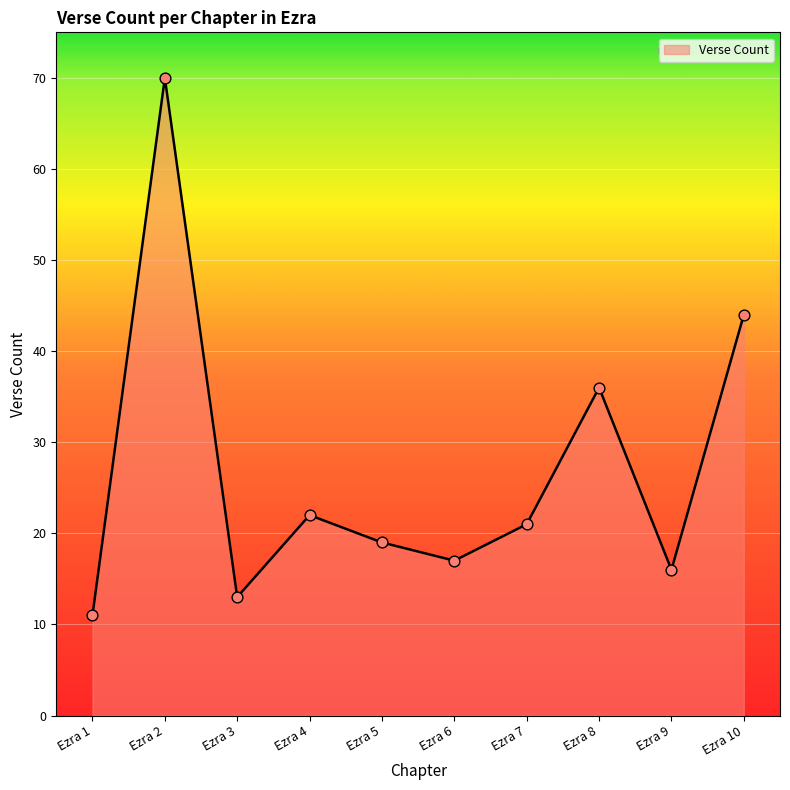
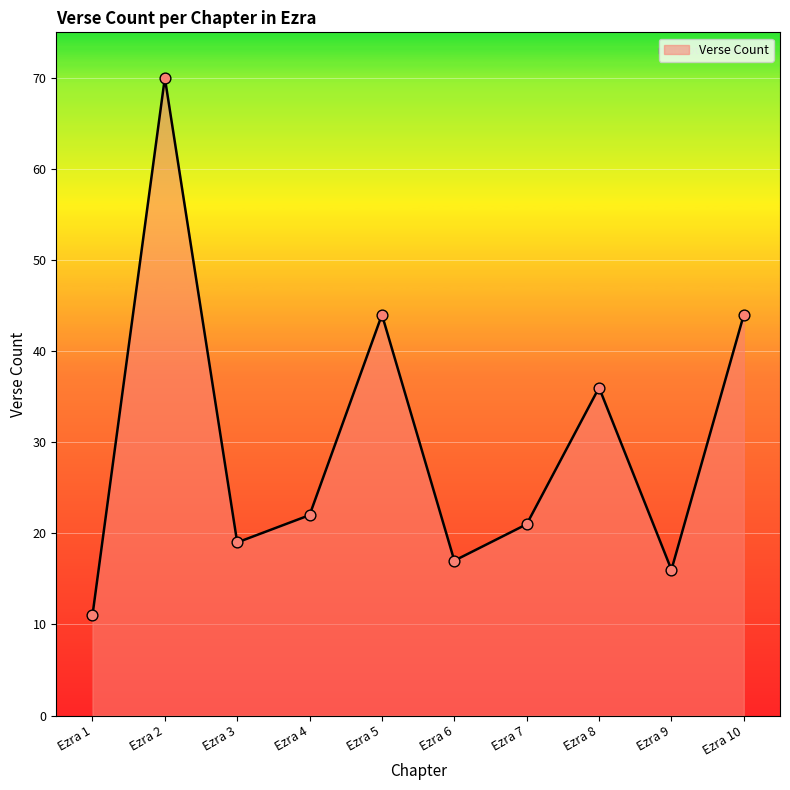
  {
    "Ezra 1": 11,
    "Ezra 2": 70,
-   "Ezra 3": 13,
+   "Ezra 3": 19,
    "Ezra 4": 22,
-   "Ezra 5": 19,
+   "Ezra 5": 44,
    "Ezra 6": 17,
    "Ezra 7": 21,
    "Ezra 8": 36,
    "Ezra 9": 16,
    "Ezra 10": 44
  }
